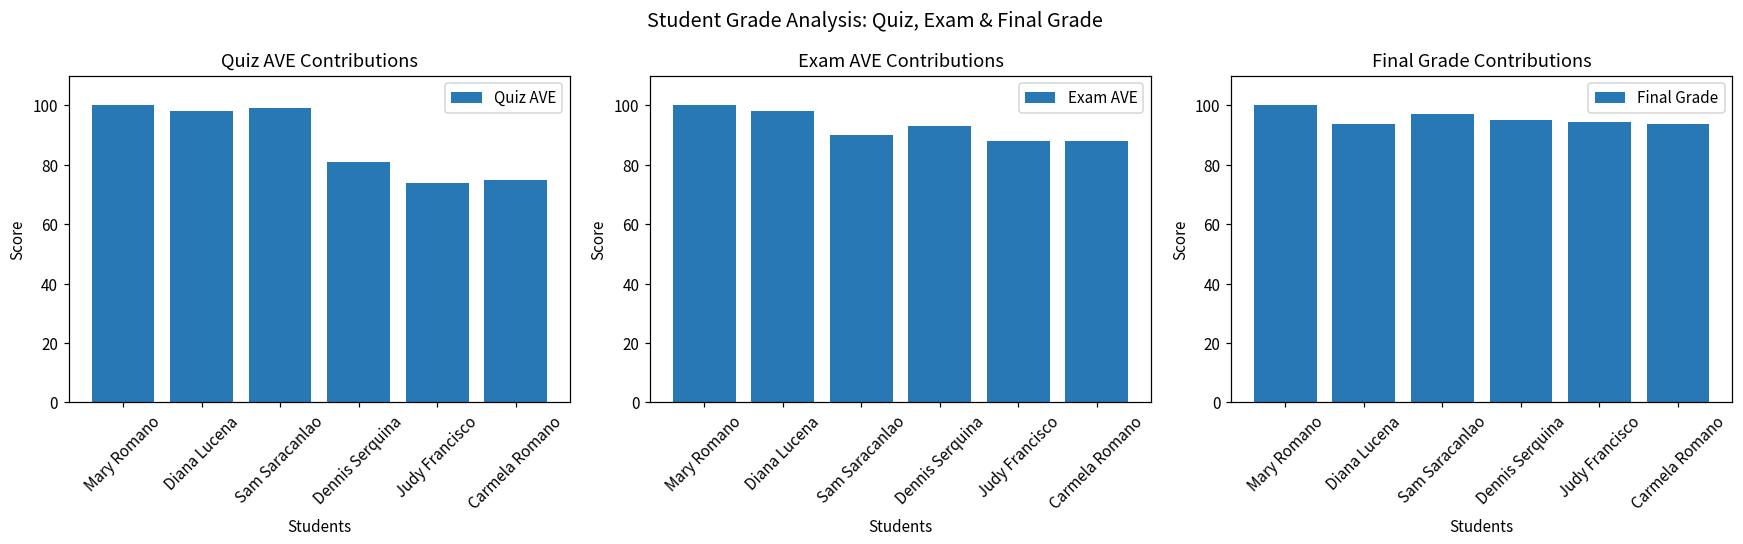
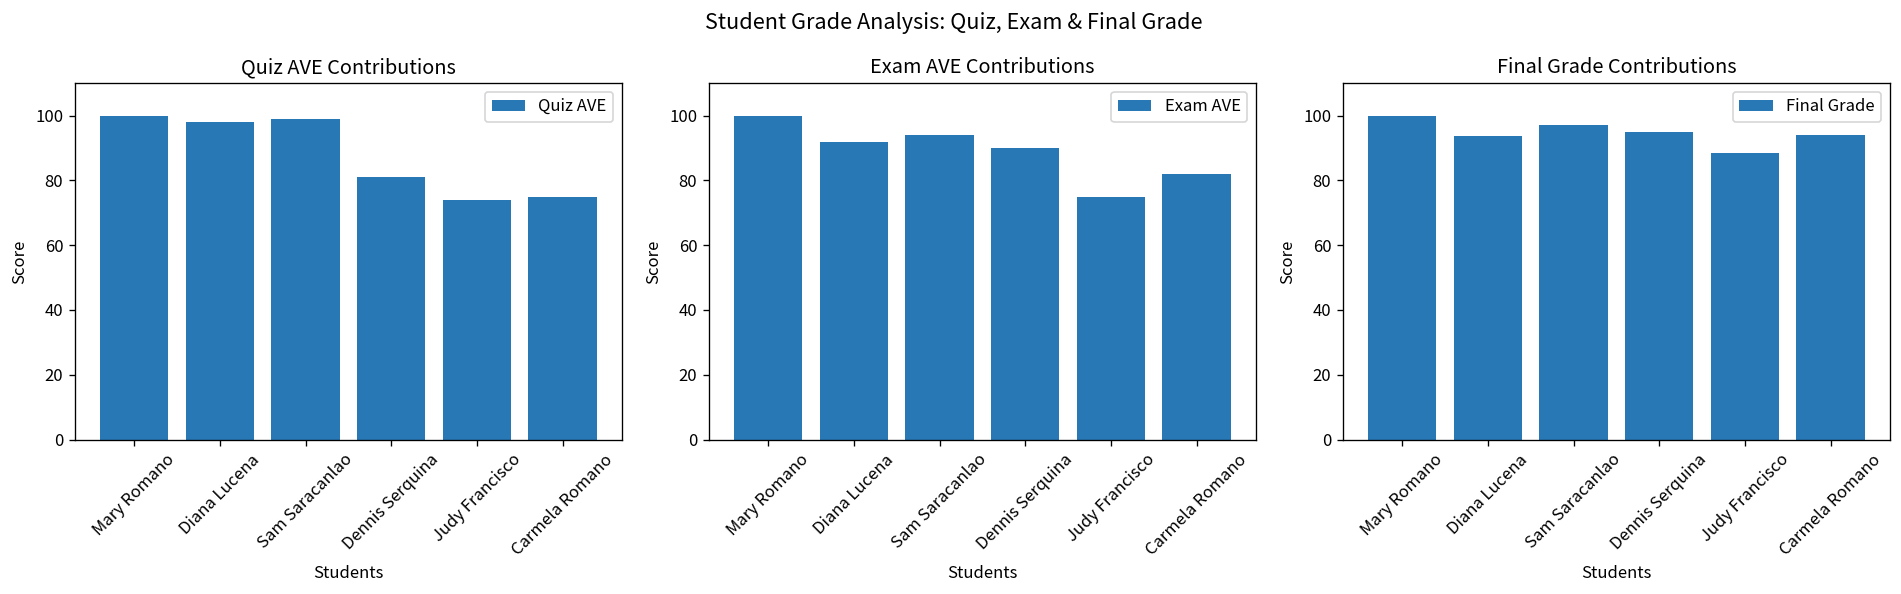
  {
    "Quiz AVE Contributions": {
      "Mary Romano": 100,
      "Diana Lucena": 98,
      "Sam Saracanlao": 99,
      "Dennis Serquina": 81,
      "Judy Francisco": 74,
      "Carmela Romano": 75
    },
    "Exam AVE Contributions": {
      "Mary Romano": 100,
-     "Diana Lucena": 98,
-     "Sam Saracanlao": 90,
-     "Dennis Serquina": 93,
-     "Judy Francisco": 88,
-     "Carmela Romano": 88
+     "Diana Lucena": 92,
+     "Sam Saracanlao": 94,
+     "Dennis Serquina": 90,
+     "Judy Francisco": 75,
+     "Carmela Romano": 82
    },
    "Final Grade Contributions": {
      "Mary Romano": 100,
      "Diana Lucena": 94,
      "Sam Saracanlao": 97,
      "Dennis Serquina": 95,
-     "Judy Francisco": 94,
+     "Judy Francisco": 89,
      "Carmela Romano": 94
    }
  }
